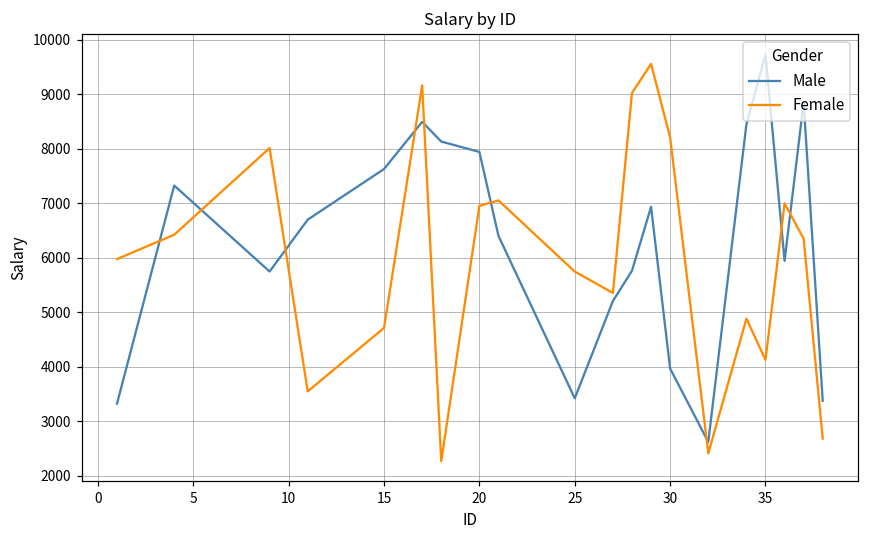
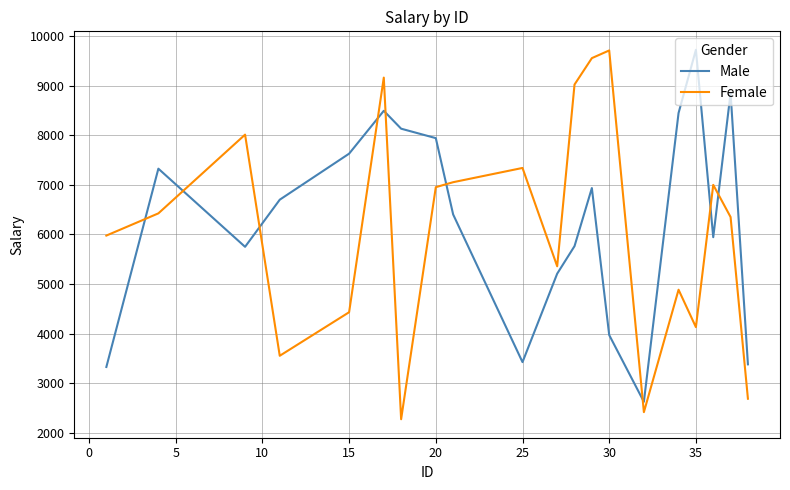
  {
    "Male": {
      "15": 7600,
      "20": 7900,
      "25": 3400,
      "30": 4000
    },
    "Female": {
-     "15": 4700,
+     "15": 4400,
      "20": 7000,
-     "25": 5700,
-     "30": 8200,
+     "25": 7300,
+     "30": 9700,
      "35": 4100
    }
  }
